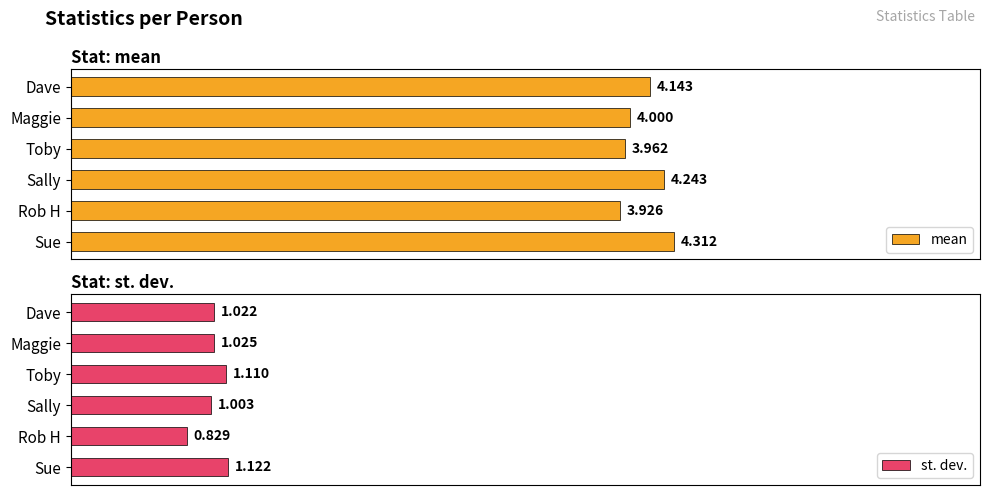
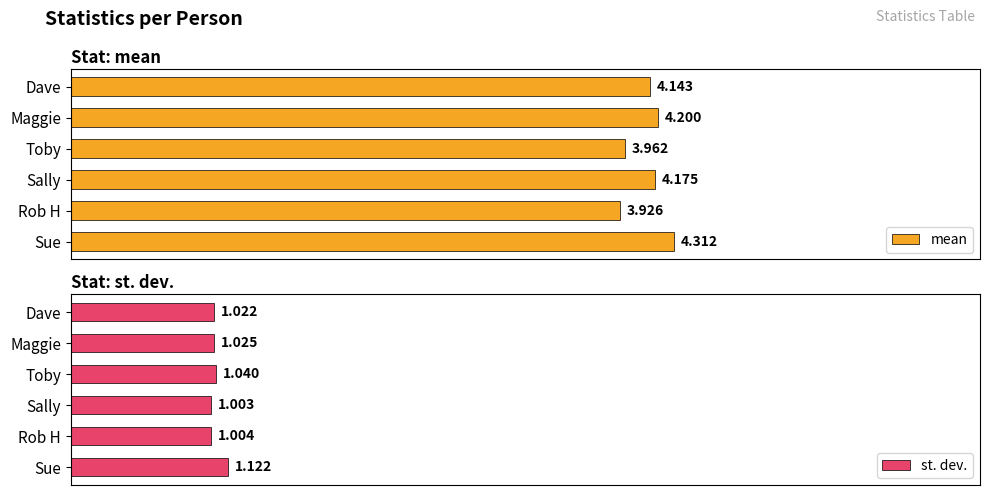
  {
    "Stat: mean": {
      "Dave": 4.143,
-     "Maggie": 4.000,
+     "Maggie": 4.200,
      "Toby": 3.962,
-     "Sally": 4.243,
+     "Sally": 4.175,
      "Rob H": 3.926,
      "Sue": 4.312
    },
    "Stat: st. dev.": {
      "Dave": 1.022,
      "Maggie": 1.025,
-     "Toby": 1.110,
+     "Toby": 1.040,
      "Sally": 1.003,
-     "Rob H": 0.829,
+     "Rob H": 1.004,
      "Sue": 1.122
    }
  }
